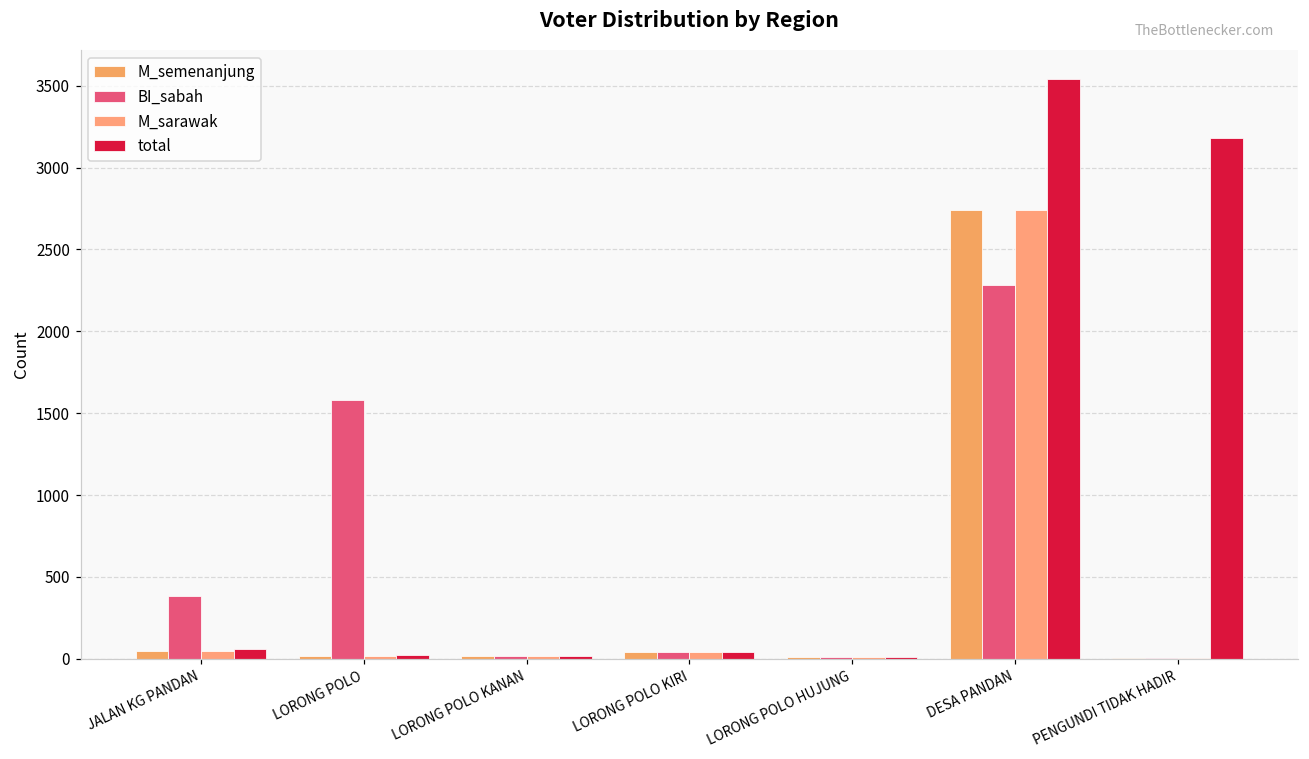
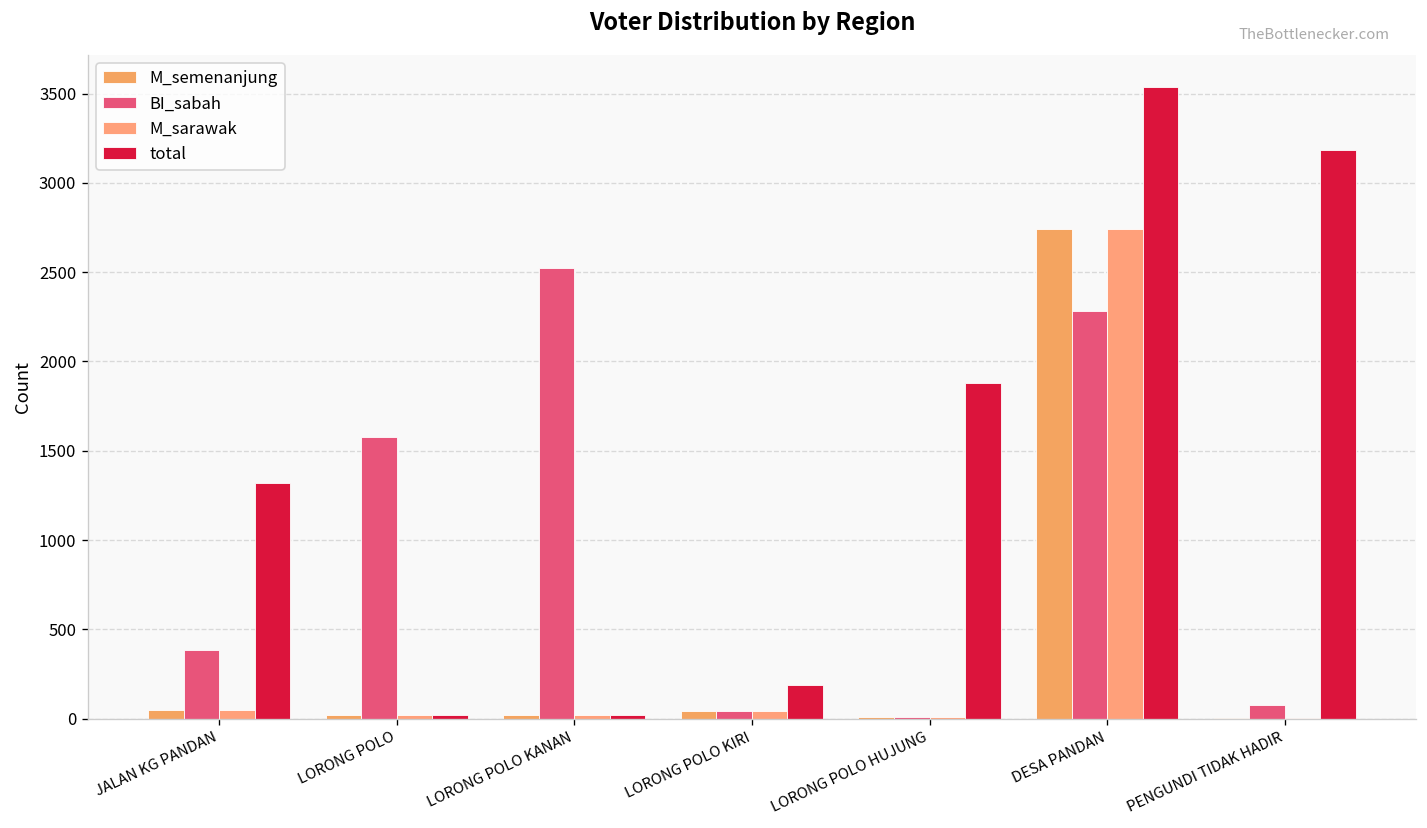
  {
    "BI_sabah": {
      "JALAN KG PANDAN": 380,
      "LORONG POLO": 1580,
-     "LORONG POLO KANAN": 20,
+     "LORONG POLO KANAN": 2520,
      "LORONG POLO KIRI": 40,
      "DESA PANDAN": 2280,
-     "PENGUNDI TIDAK HADIR": 0
+     "PENGUNDI TIDAK HADIR": 70
    },
    "total": {
-     "JALAN KG PANDAN": 60,
+     "JALAN KG PANDAN": 1320,
      "LORONG POLO": 20,
      "LORONG POLO KANAN": 20,
-     "LORONG POLO KIRI": 40,
-     "LORONG POLO HUJUNG": 10,
+     "LORONG POLO KIRI": 190,
+     "LORONG POLO HUJUNG": 1880,
      "DESA PANDAN": 3540,
      "PENGUNDI TIDAK HADIR": 3180
    }
  }
